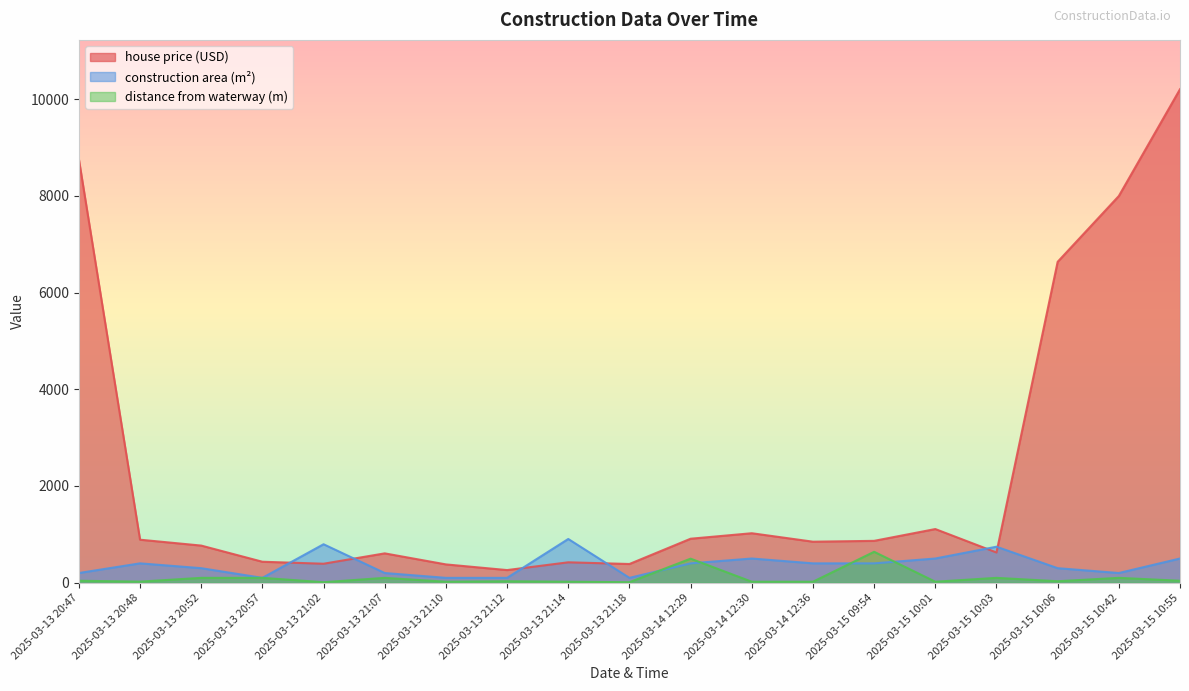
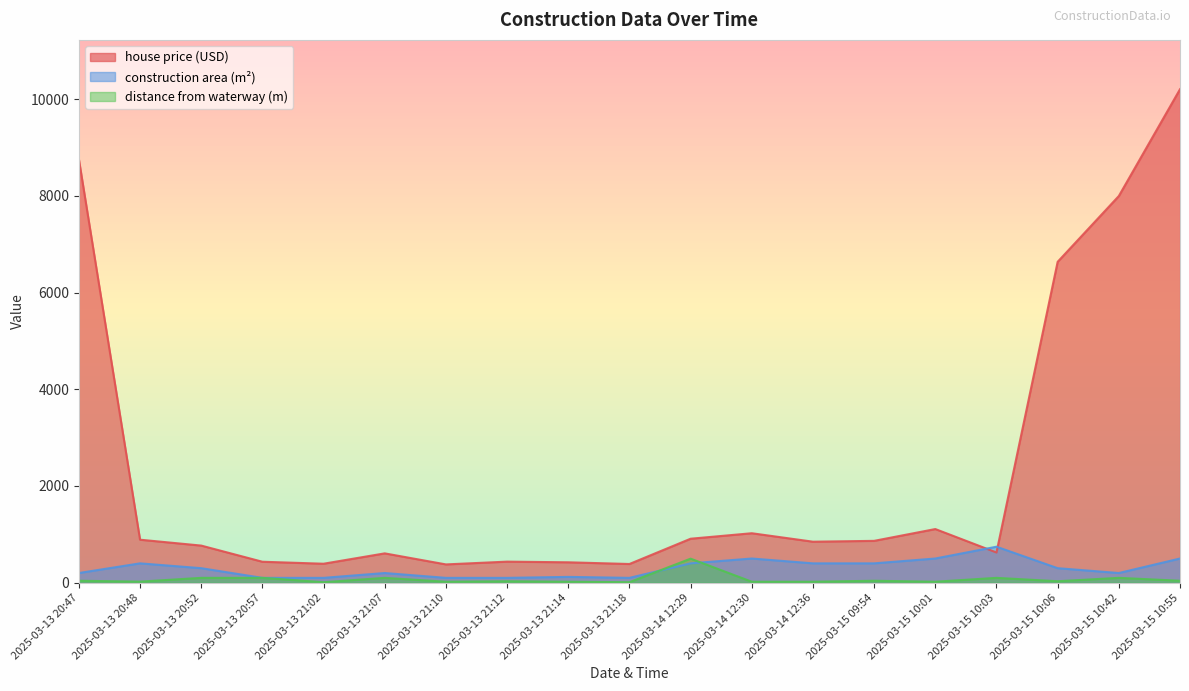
  {
    "house price (USD)": {
      "2025-03-13 20:47": 8800,
      "2025-03-13 20:48": 900,
      "2025-03-13 20:52": 800,
      "2025-03-13 20:57": 400,
      "2025-03-13 21:02": 400,
      "2025-03-13 21:07": 600,
      "2025-03-13 21:10": 400,
-     "2025-03-13 21:12": 300,
+     "2025-03-13 21:12": 400,
      "2025-03-13 21:14": 400,
      "2025-03-13 21:18": 400,
      "2025-03-14 12:29": 900,
      "2025-03-14 12:30": 1000,
      "2025-03-14 12:36": 800,
      "2025-03-15 09:54": 900,
      "2025-03-15 10:01": 1100,
      "2025-03-15 10:03": 600,
      "2025-03-15 10:06": 6600,
      "2025-03-15 10:42": 8000,
      "2025-03-15 10:55": 10200
    },
    "construction area (m²)": {
      "2025-03-13 20:47": 200,
      "2025-03-13 20:48": 400,
      "2025-03-13 20:52": 300,
-     "2025-03-13 21:02": 800,
+     "2025-03-13 21:02": 100,
      "2025-03-13 21:07": 200,
      "2025-03-13 21:10": 100,
      "2025-03-13 21:12": 100,
-     "2025-03-13 21:14": 900,
+     "2025-03-13 21:14": 100,
      "2025-03-13 21:18": 100,
      "2025-03-14 12:29": 400,
      "2025-03-14 12:30": 500,
      "2025-03-14 12:36": 400,
      "2025-03-15 09:54": 400,
      "2025-03-15 10:01": 500,
      "2025-03-15 10:03": 700,
      "2025-03-15 10:06": 300,
      "2025-03-15 10:42": 200,
      "2025-03-15 10:55": 500
    },
    "distance from waterway (m)": {
      "2025-03-13 20:47": 0,
      "2025-03-13 20:48": 0,
      "2025-03-13 20:52": 100,
      "2025-03-13 21:02": 0,
      "2025-03-13 21:07": 100,
      "2025-03-13 21:10": 0,
      "2025-03-13 21:12": 0,
      "2025-03-13 21:14": 0,
      "2025-03-13 21:18": 0,
      "2025-03-14 12:29": 500,
      "2025-03-14 12:30": 0,
      "2025-03-14 12:36": 0,
-     "2025-03-15 09:54": 600,
+     "2025-03-15 09:54": 0,
      "2025-03-15 10:01": 0,
      "2025-03-15 10:03": 100,
      "2025-03-15 10:06": 0,
      "2025-03-15 10:42": 100,
      "2025-03-15 10:55": 0
    }
  }
